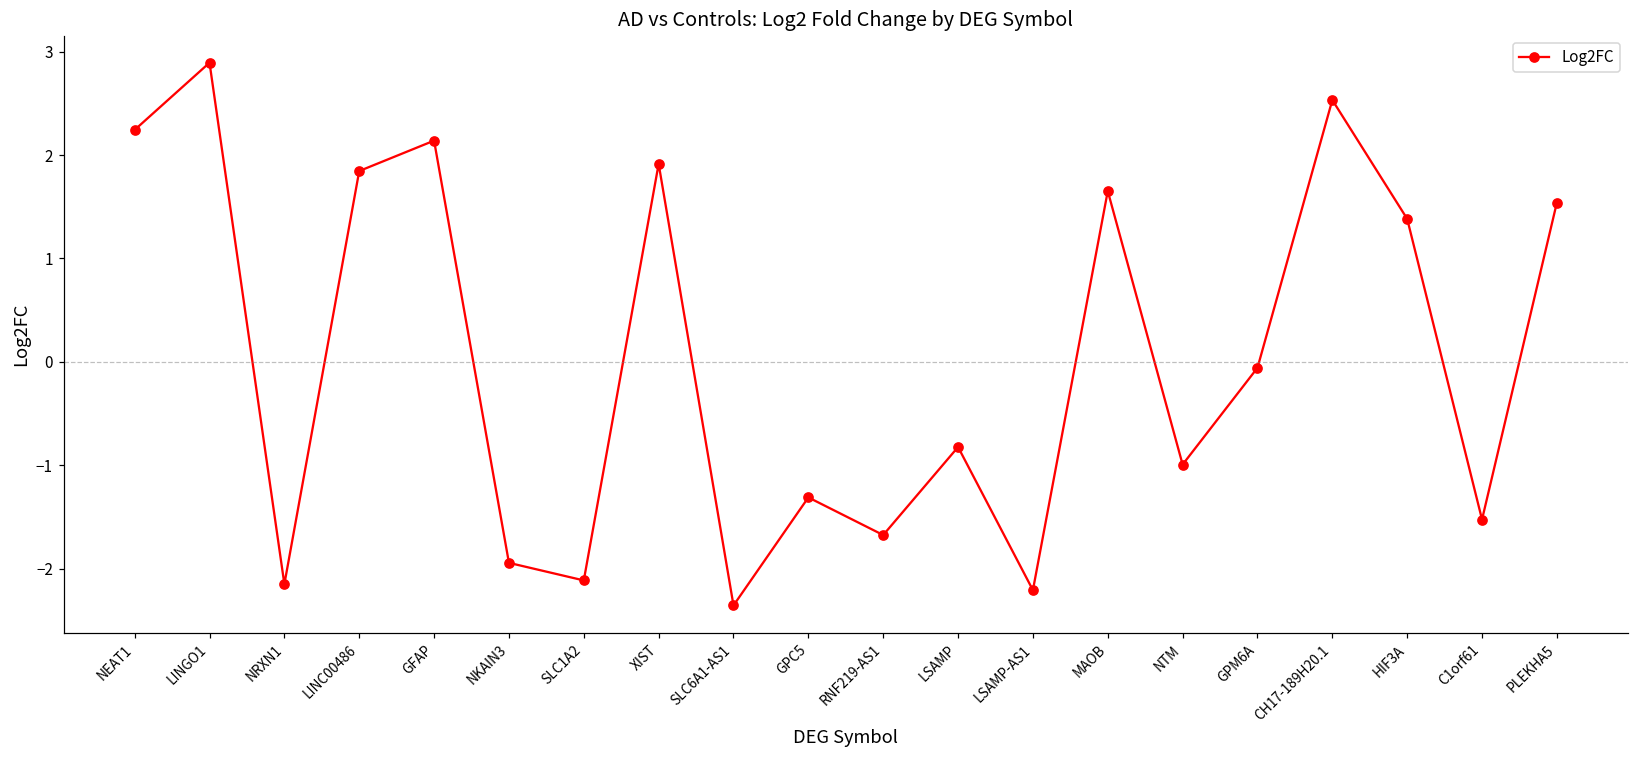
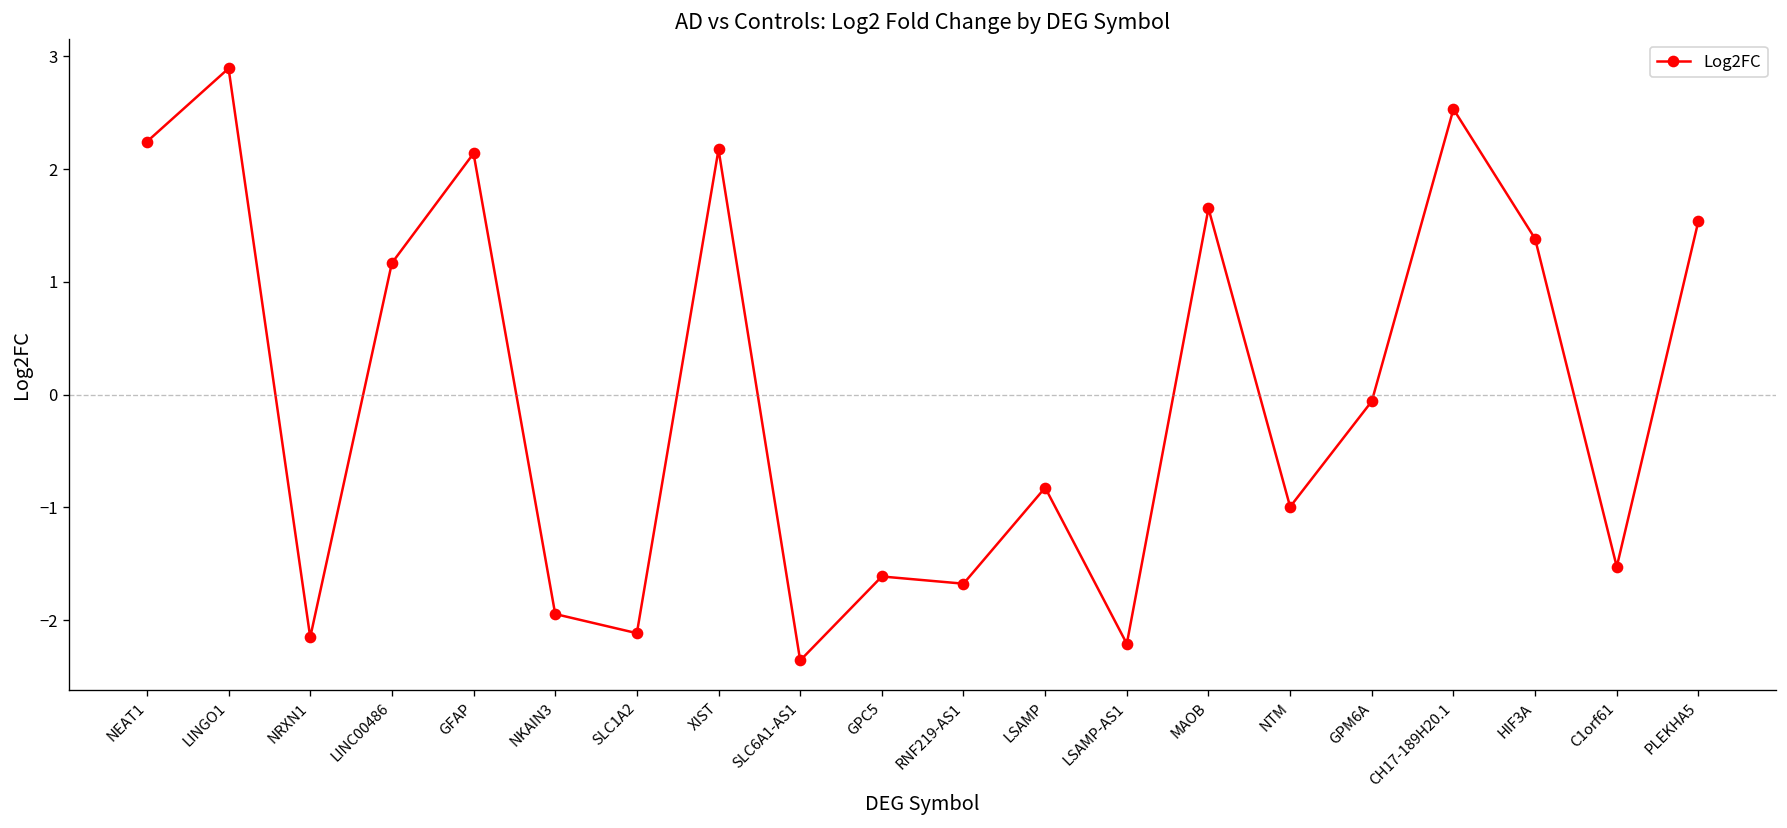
  {
    "NEAT1": 2.2,
    "LINGO1": 2.9,
    "NRXN1": -2.2,
-   "LINC00486": 1.8,
+   "LINC00486": 1.2,
    "GFAP": 2.1,
    "NKAIN3": -1.9,
    "SLC1A2": -2.1,
-   "XIST": 1.9,
+   "XIST": 2.2,
    "SLC6A1-AS1": -2.4,
-   "GPC5": -1.3,
+   "GPC5": -1.6,
    "RNF219-AS1": -1.7,
    "LSAMP": -0.8,
    "LSAMP-AS1": -2.2,
    "MAOB": 1.7,
    "NTM": -1.0,
    "GPM6A": -0.1,
    "CH17-189H20.1": 2.5,
    "HIF3A": 1.4,
    "C1orf61": -1.5,
    "PLEKHA5": 1.5
  }
